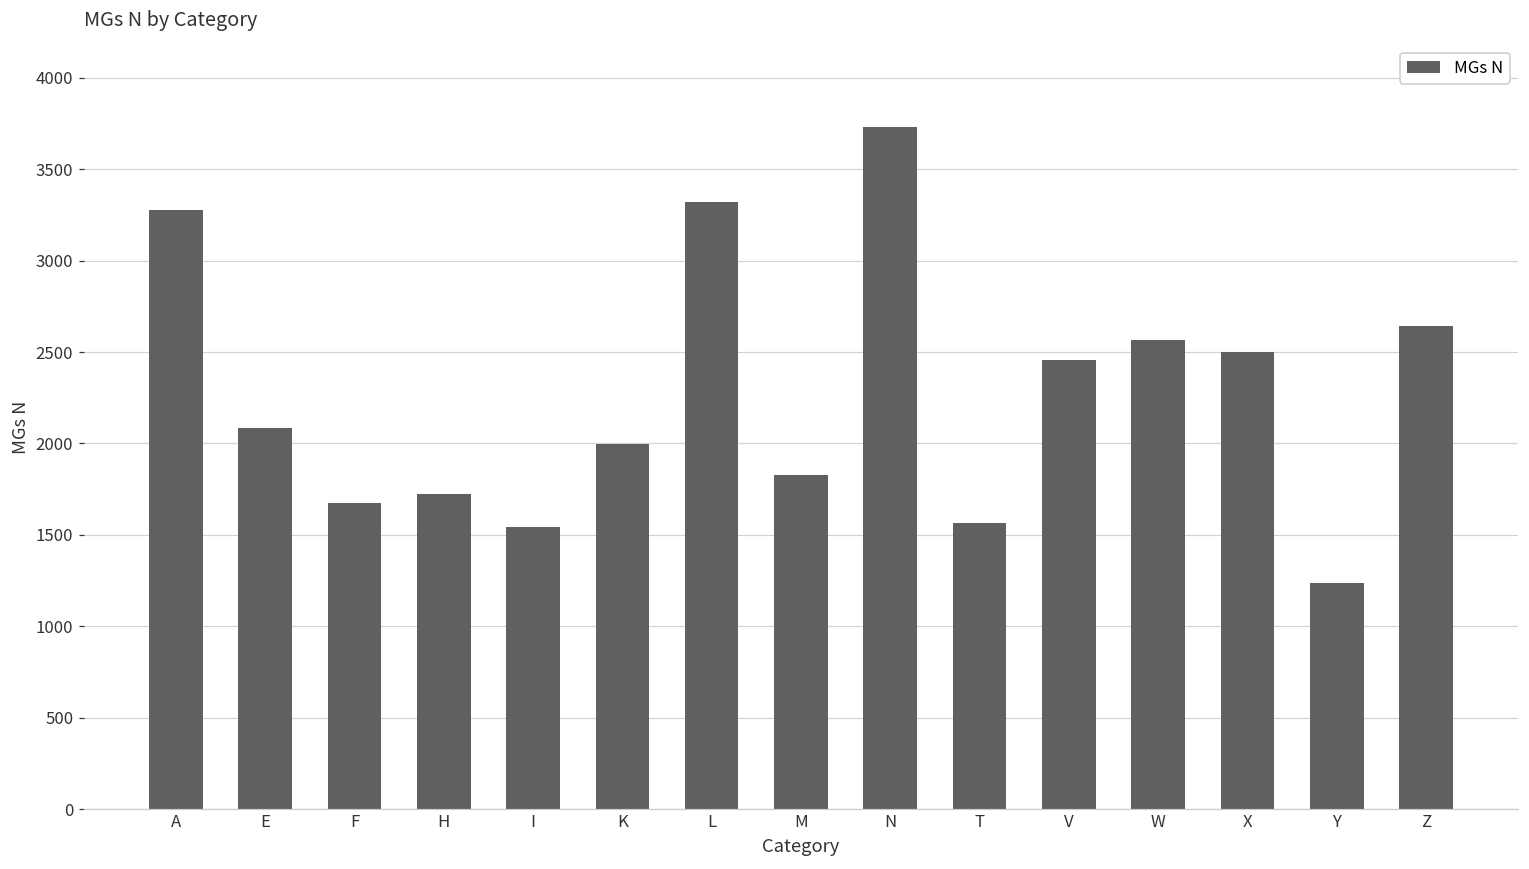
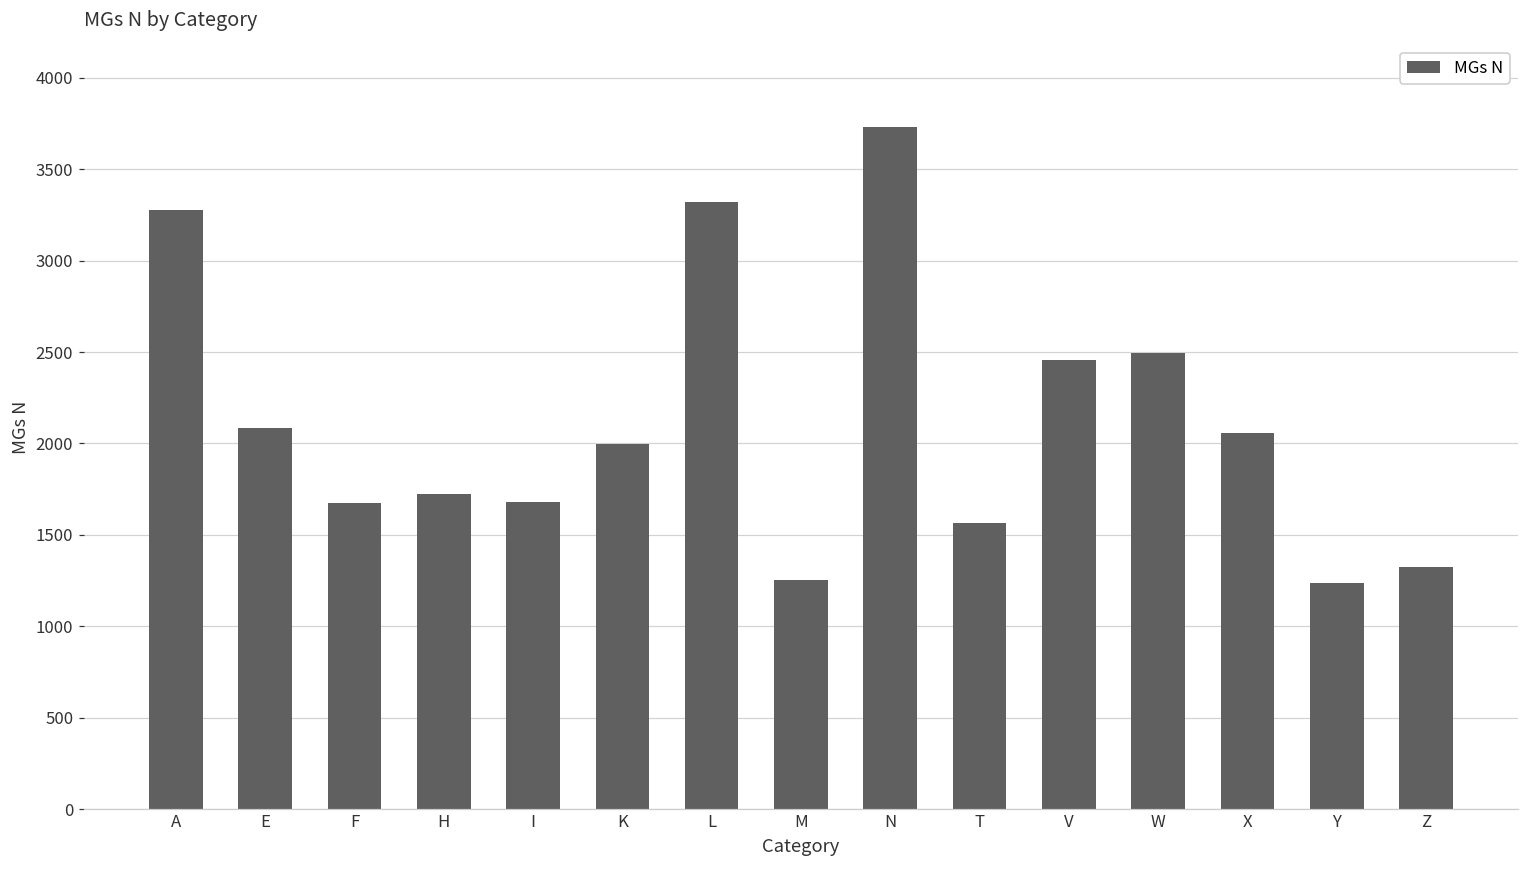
  {
    "A": 3280,
    "E": 2090,
    "F": 1670,
    "H": 1730,
-   "I": 1540,
+   "I": 1680,
    "K": 2000,
    "L": 3320,
-   "M": 1830,
+   "M": 1260,
    "N": 3730,
    "T": 1560,
    "V": 2450,
-   "W": 2570,
-   "X": 2500,
+   "W": 2490,
+   "X": 2060,
    "Y": 1240,
-   "Z": 2640
+   "Z": 1330
  }
